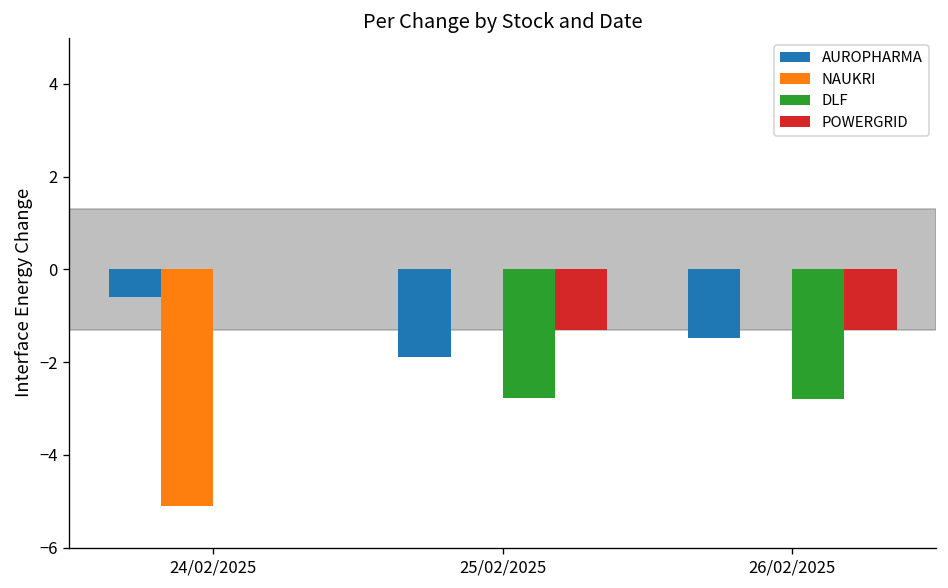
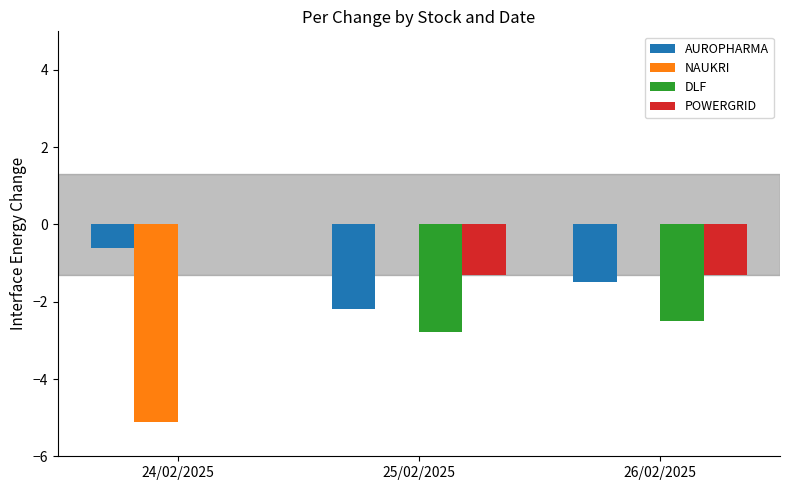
  {
    "AUROPHARMA": {
      "24/02/2025": -0.6,
-     "25/02/2025": -1.9,
+     "25/02/2025": -2.2,
      "26/02/2025": -1.5
    },
    "NAUKRI": {
      "24/02/2025": -5.1,
      "25/02/2025": 0.0,
      "26/02/2025": 0.0
    },
    "DLF": {
      "24/02/2025": 0.0,
      "25/02/2025": -2.8,
-     "26/02/2025": -2.8
+     "26/02/2025": -2.5
    },
    "POWERGRID": {
      "24/02/2025": 0.0,
      "25/02/2025": -1.3,
      "26/02/2025": -1.3
    }
  }
